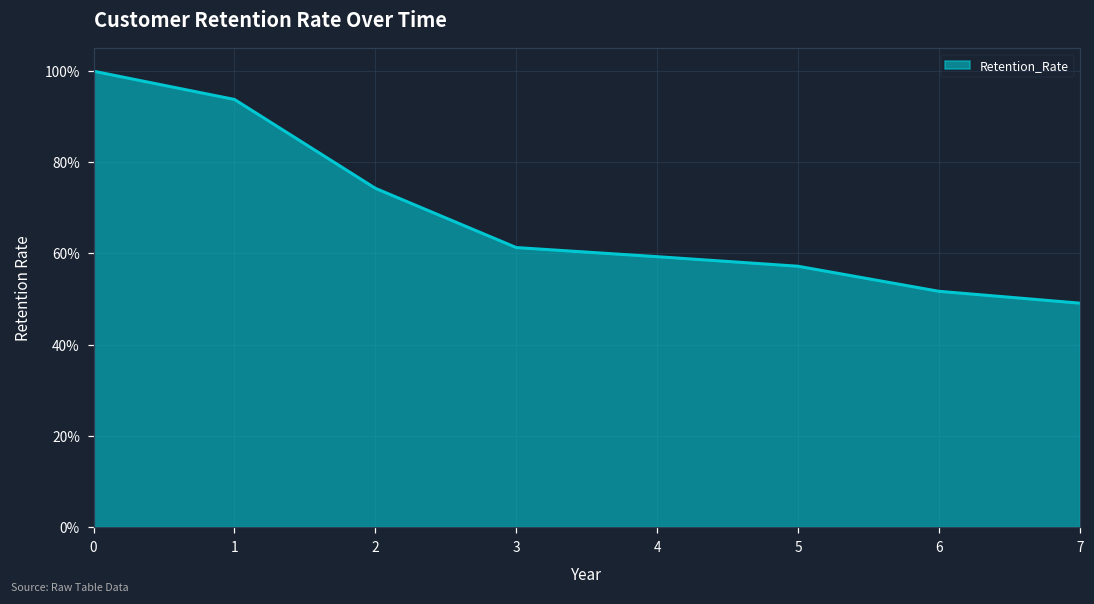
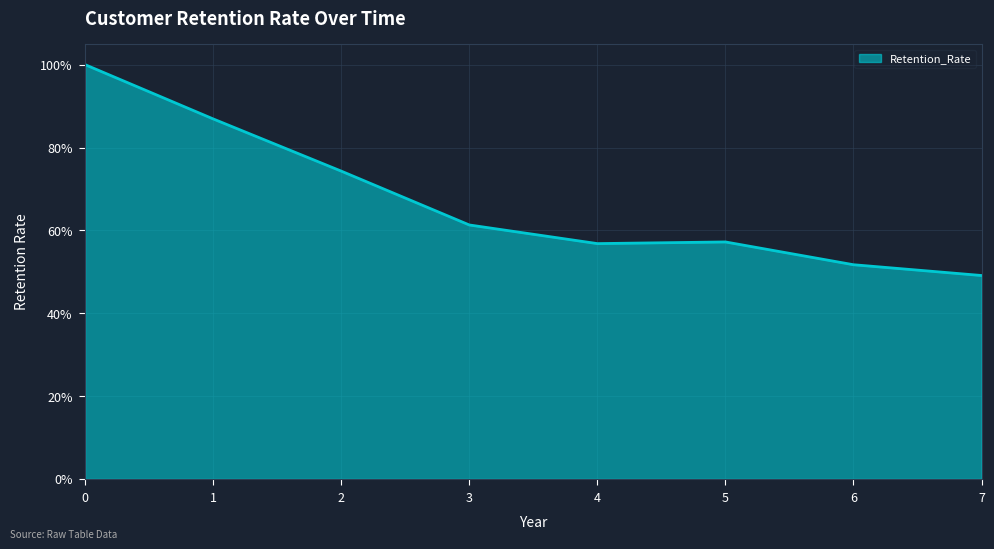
  {
    "0": "100%",
-   "1": "94%",
+   "1": "87%",
    "2": "74%",
    "3": "61%",
-   "4": "59%",
+   "4": "57%",
    "5": "57%",
    "6": "52%",
    "7": "49%"
  }
